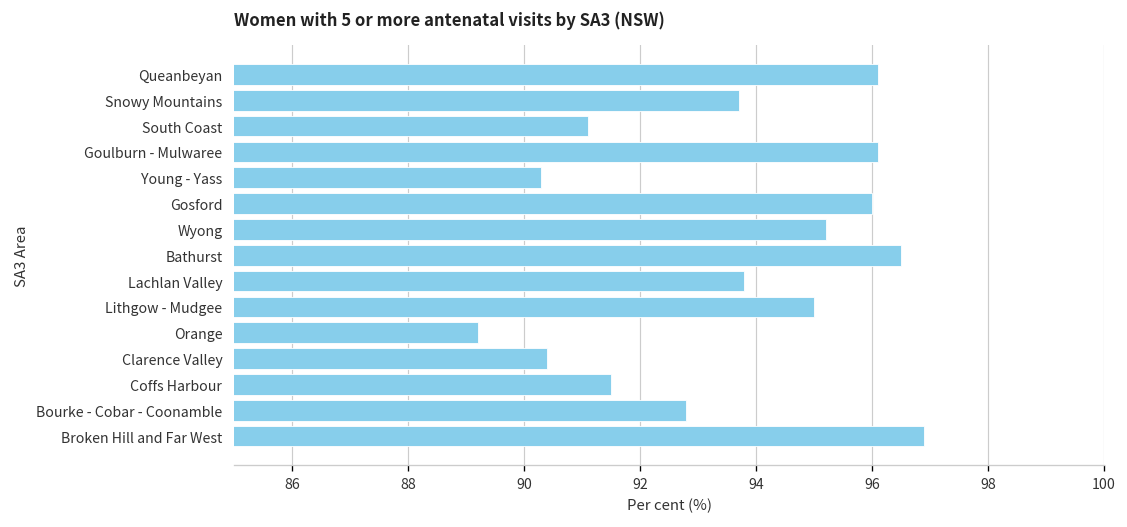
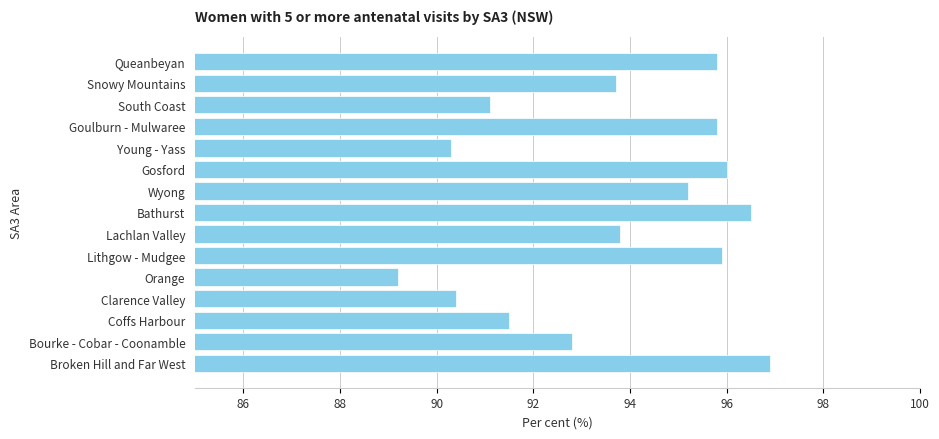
  {
-   "Queanbeyan": 96.1,
+   "Queanbeyan": 95.8,
    "Snowy Mountains": 93.7,
    "South Coast": 91.1,
-   "Goulburn - Mulwaree": 96.1,
+   "Goulburn - Mulwaree": 95.8,
    "Young - Yass": 90.3,
    "Gosford": 96.0,
    "Wyong": 95.2,
    "Bathurst": 96.5,
    "Lachlan Valley": 93.8,
-   "Lithgow - Mudgee": 95.0,
+   "Lithgow - Mudgee": 95.9,
    "Orange": 89.2,
    "Clarence Valley": 90.4,
    "Coffs Harbour": 91.5,
    "Bourke - Cobar - Coonamble": 92.8,
    "Broken Hill and Far West": 96.9
  }
